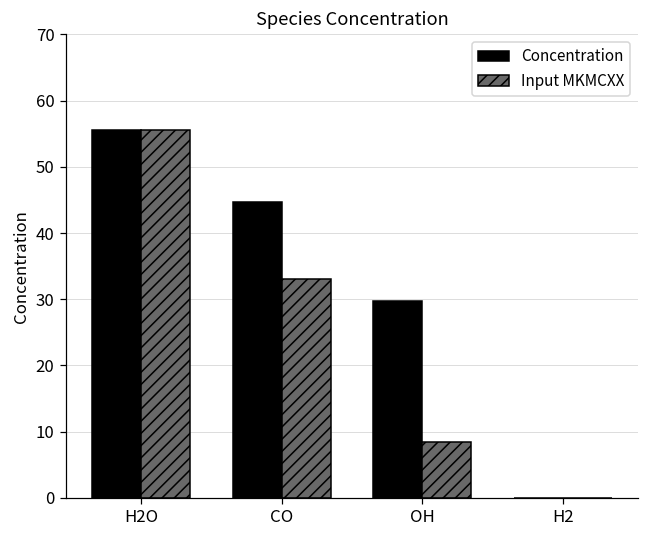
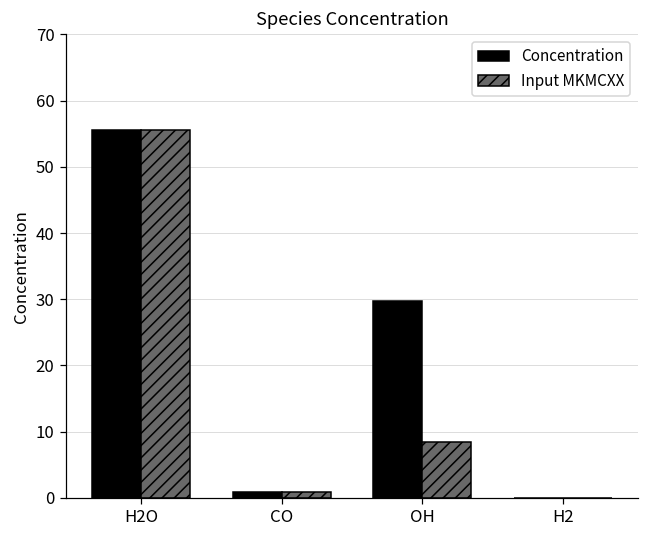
  {
    "Concentration": {
      "H2O": 56,
-     "CO": 45,
+     "CO": 1,
      "OH": 30,
      "H2": 0
    },
    "Input MKMCXX": {
      "H2O": 56,
-     "CO": 33,
+     "CO": 1,
      "OH": 8,
      "H2": 0
    }
  }
